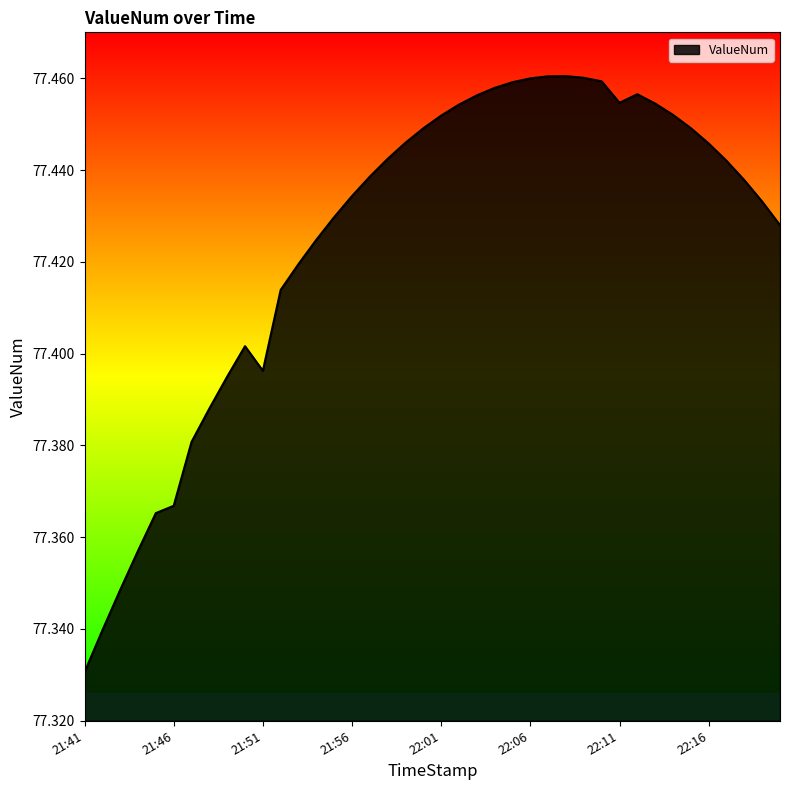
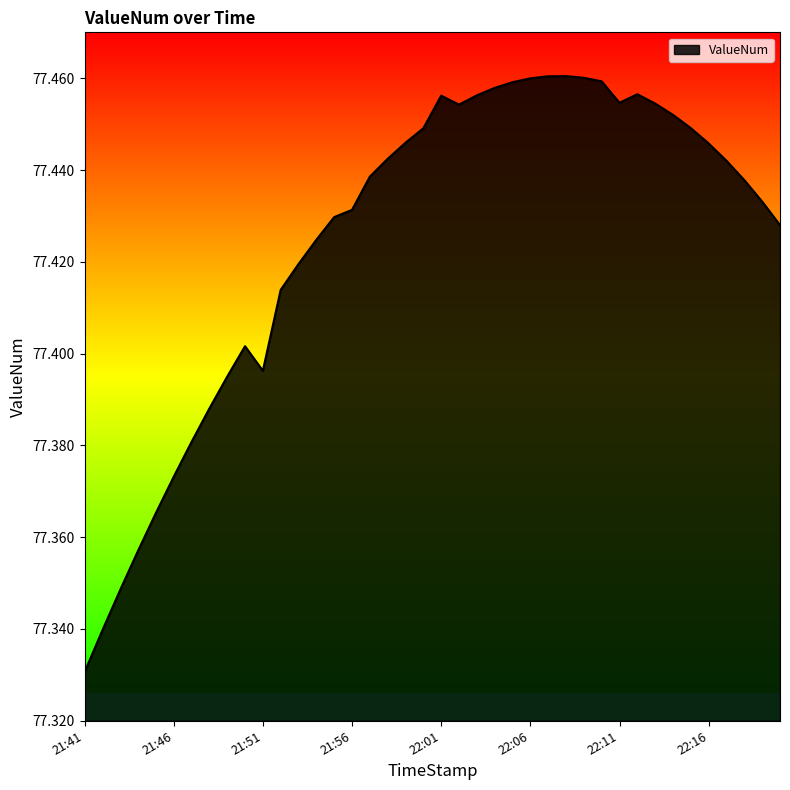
  {
    "21:41": 77.331,
-   "21:46": 77.367,
+   "21:46": 77.373,
    "21:51": 77.396,
-   "21:56": 77.434,
-   "22:01": 77.452,
+   "21:56": 77.431,
+   "22:01": 77.456,
    "22:06": 77.460,
    "22:11": 77.455,
    "22:16": 77.446
  }
